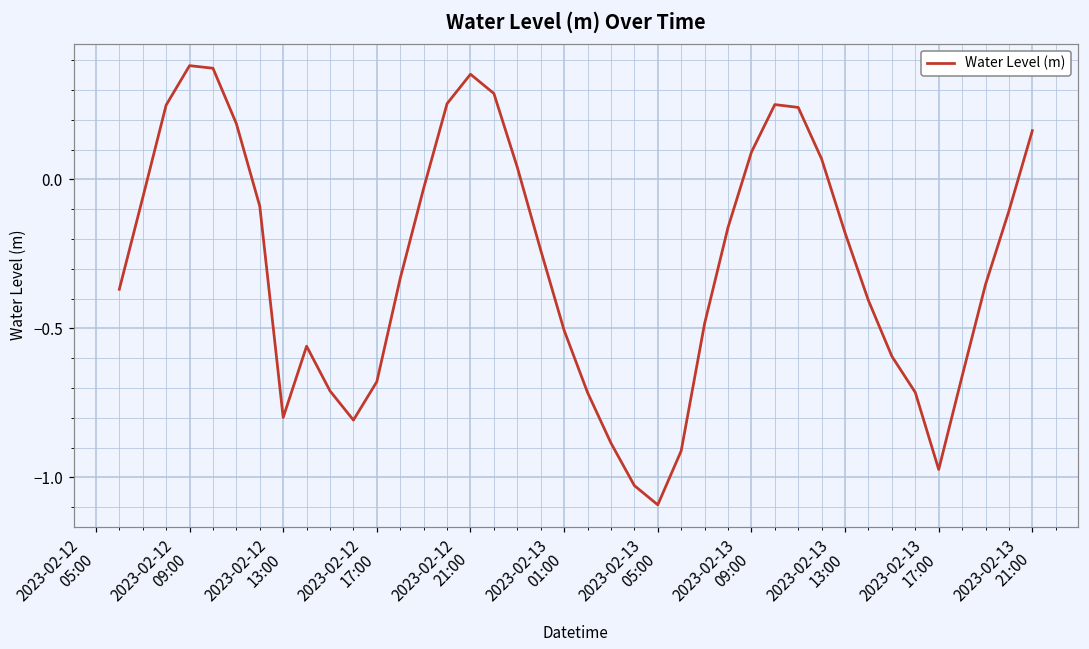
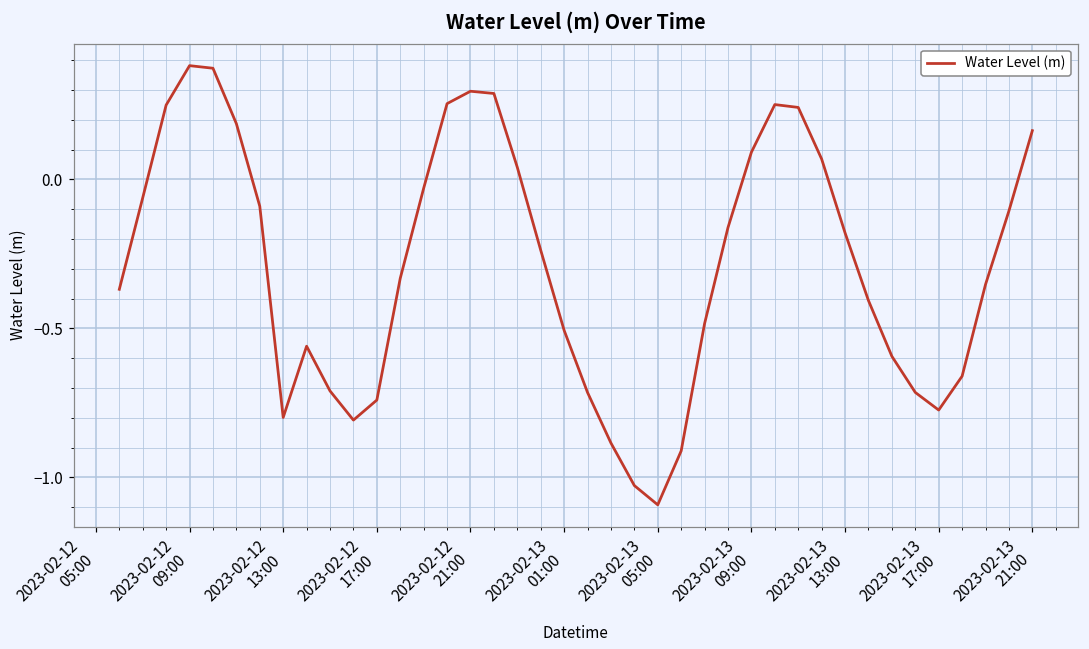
  {
    "2023-02-12 09:00": 0.38,
    "2023-02-12 13:00": -0.80,
-   "2023-02-12 17:00": -0.68,
-   "2023-02-12 21:00": 0.35,
+   "2023-02-12 17:00": -0.74,
+   "2023-02-12 21:00": 0.30,
    "2023-02-13 01:00": -0.51,
    "2023-02-13 05:00": -1.09,
    "2023-02-13 09:00": 0.09,
    "2023-02-13 13:00": -0.18,
-   "2023-02-13 17:00": -0.97,
+   "2023-02-13 17:00": -0.77,
    "2023-02-13 21:00": 0.16
  }
